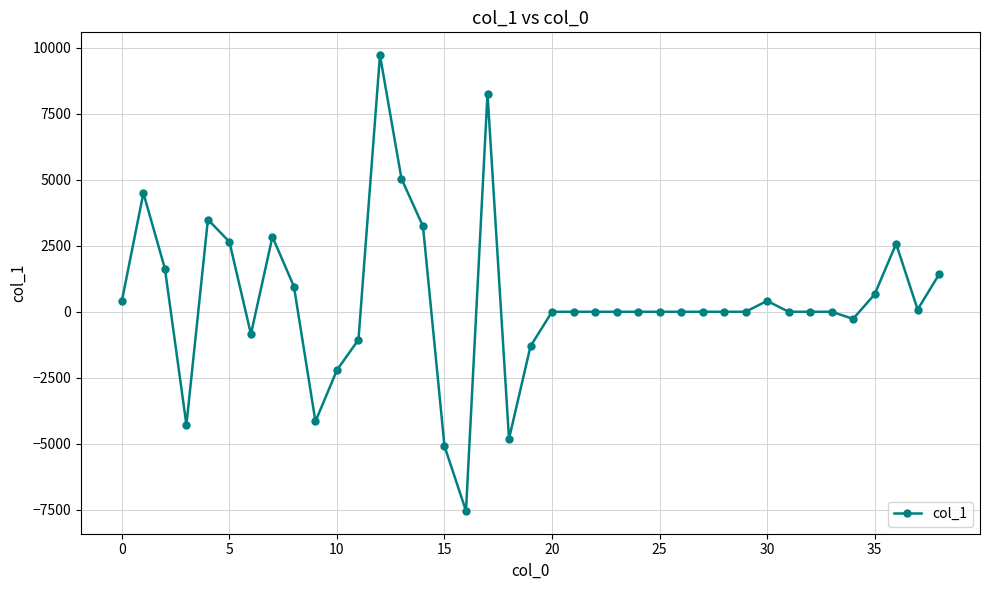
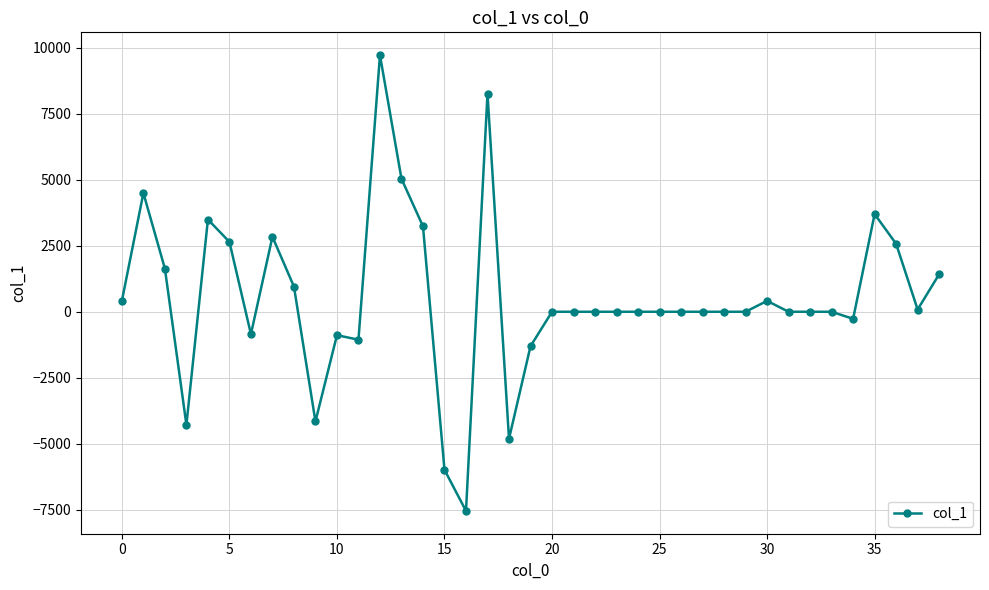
  {
    "0": 400,
    "5": 2600,
-   "10": -2200,
-   "15": -5100,
+   "10": -900,
+   "15": -6000,
    "20": 0,
    "25": 0,
    "30": 400,
-   "35": 700
+   "35": 3700
  }
